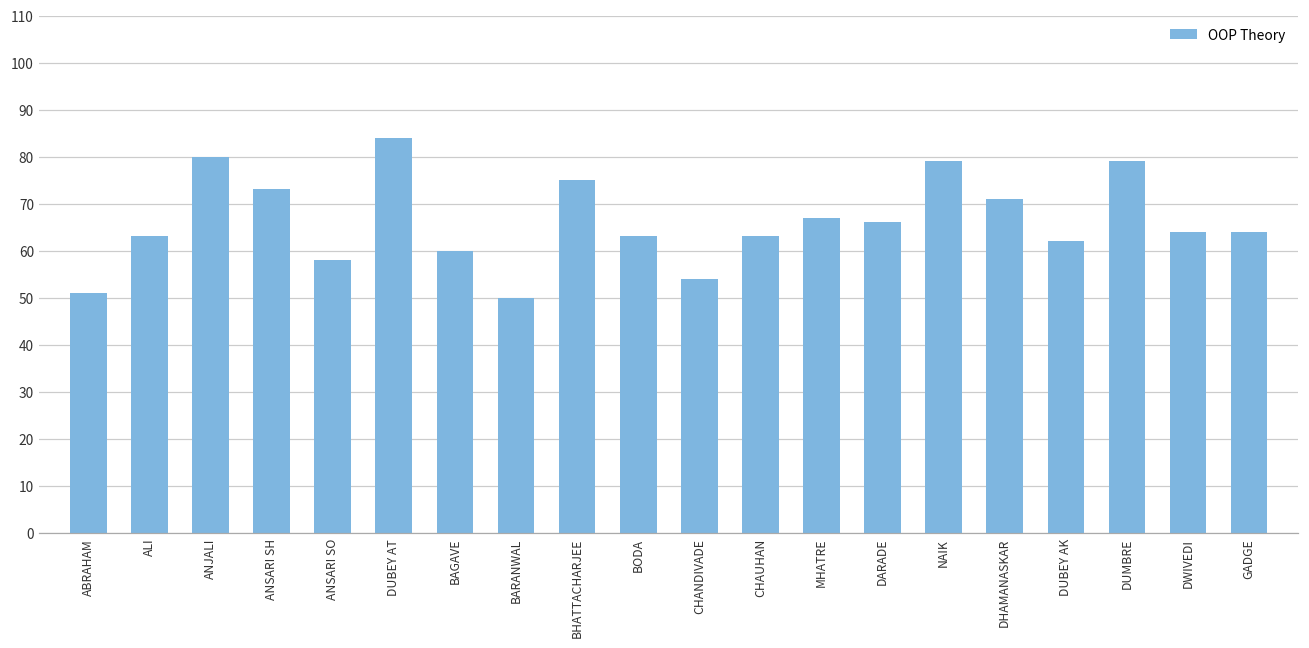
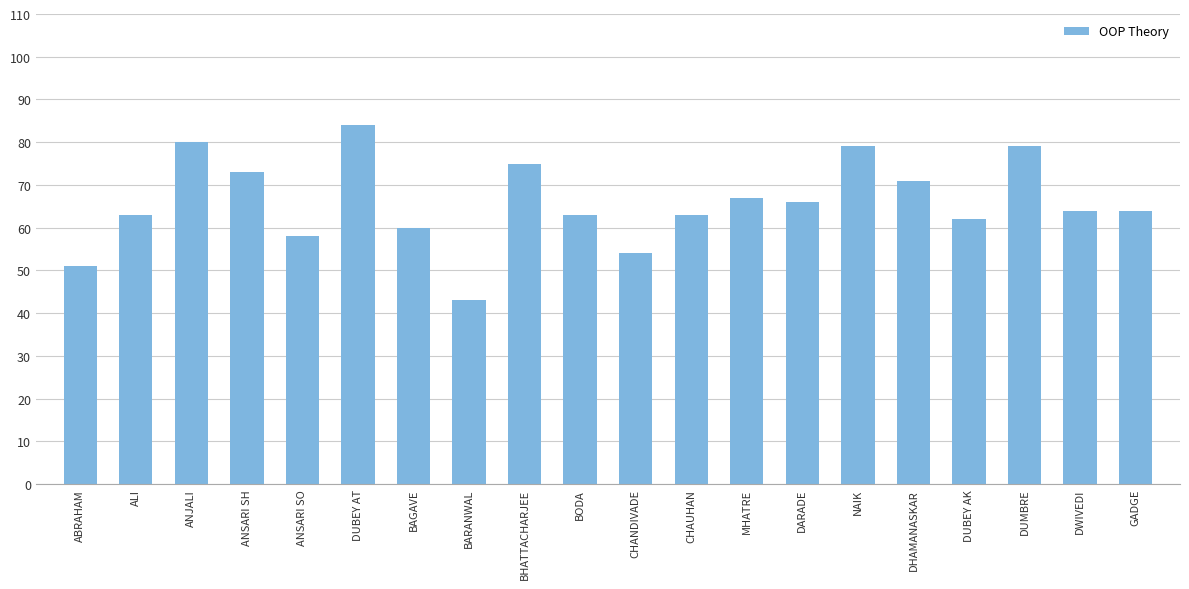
  {
    "ABRAHAM": 51,
    "ALI": 63,
    "ANJALI": 80,
    "ANSARI SH": 73,
    "ANSARI SO": 58,
    "DUBEY AT": 84,
    "BAGAVE": 60,
-   "BARANWAL": 50,
+   "BARANWAL": 43,
    "BHATTACHARJEE": 75,
    "BODA": 63,
    "CHANDIVADE": 54,
    "CHAUHAN": 63,
    "MHATRE": 67,
    "DARADE": 66,
    "NAIK": 79,
    "DHAMANASKAR": 71,
    "DUBEY AK": 62,
    "DUMBRE": 79,
    "DWIVEDI": 64,
    "GADGE": 64
  }
